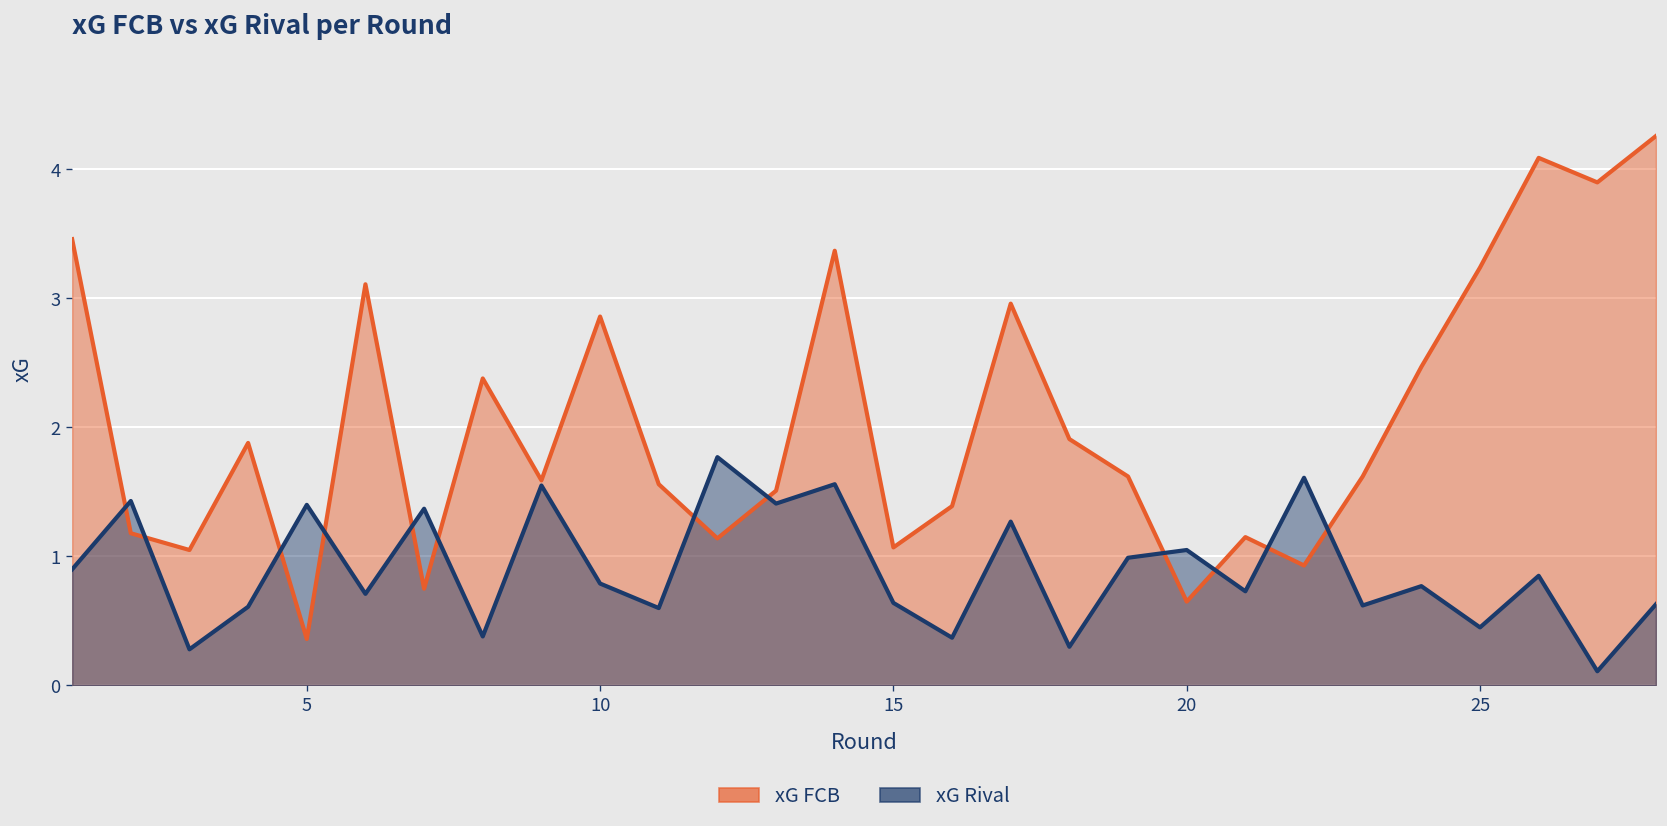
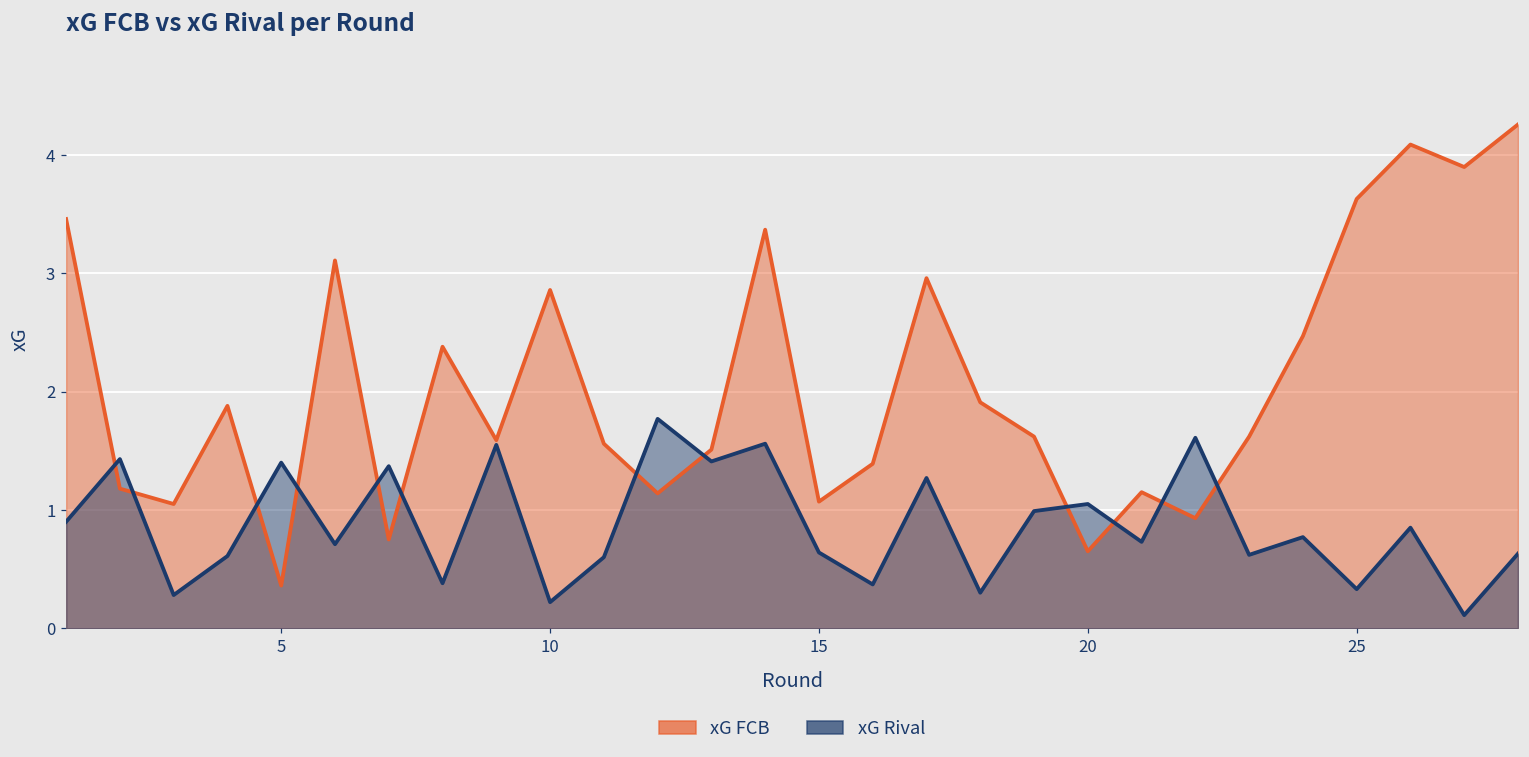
  {
    "xG FCB": {
      "5": 0.36,
      "10": 2.86,
      "15": 1.07,
      "20": 0.65,
-     "25": 3.24
+     "25": 3.63
    },
    "xG Rival": {
      "5": 1.40,
-     "10": 0.79,
+     "10": 0.22,
      "15": 0.64,
      "20": 1.05,
-     "25": 0.45
+     "25": 0.33
    }
  }
